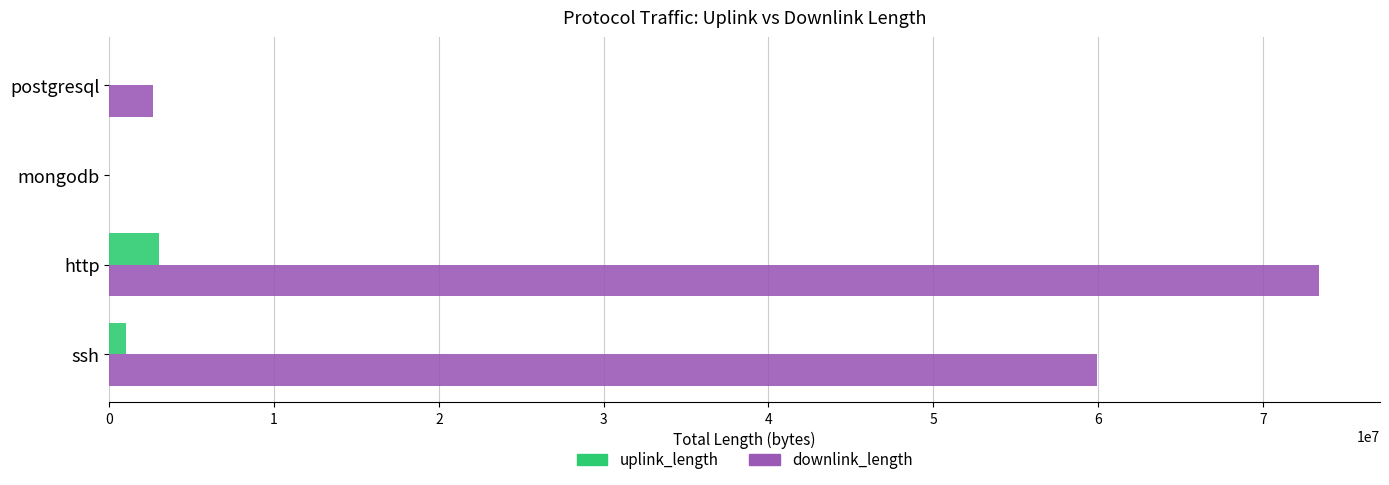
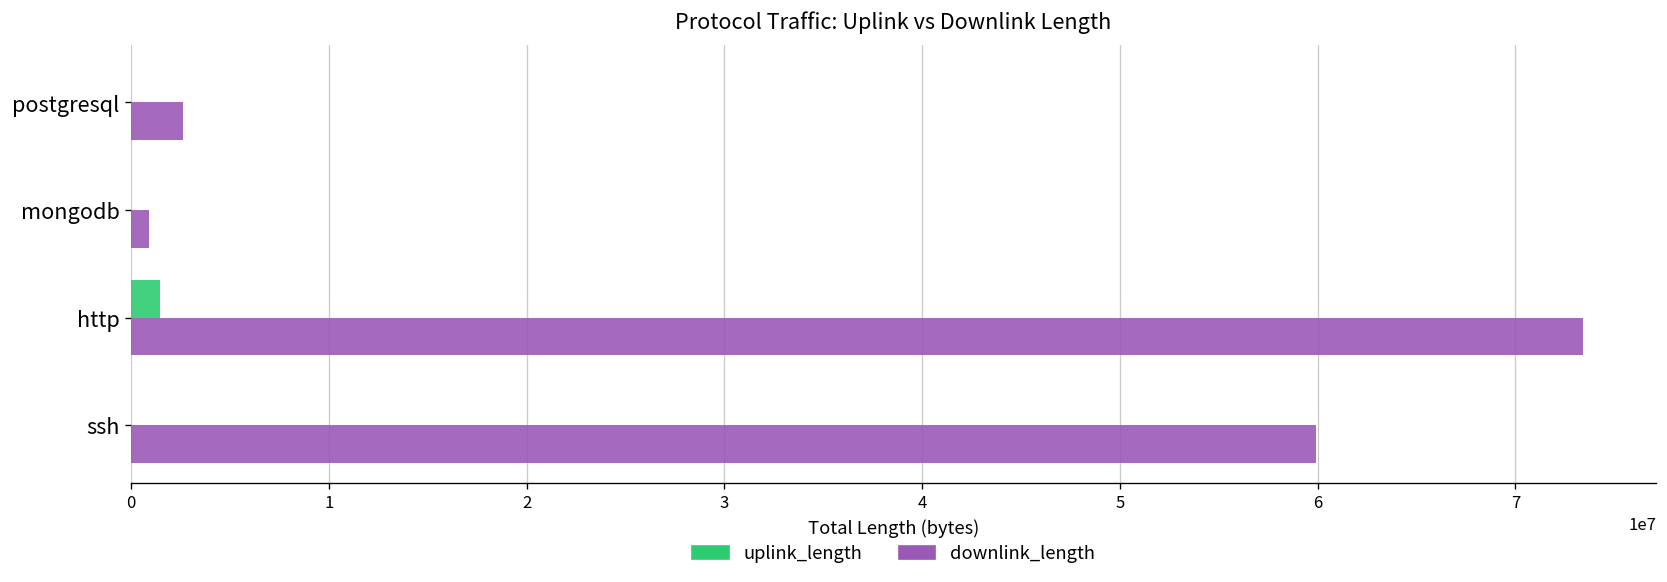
  {
    "uplink_length": {
-     "http": 3000000,
-     "ssh": 1000000
+     "http": 1500000,
+     "ssh": 0
    },
    "downlink_length": {
      "postgresql": 2600000,
-     "mongodb": 0,
+     "mongodb": 900000,
      "http": 73400000,
      "ssh": 59900000
    }
  }
